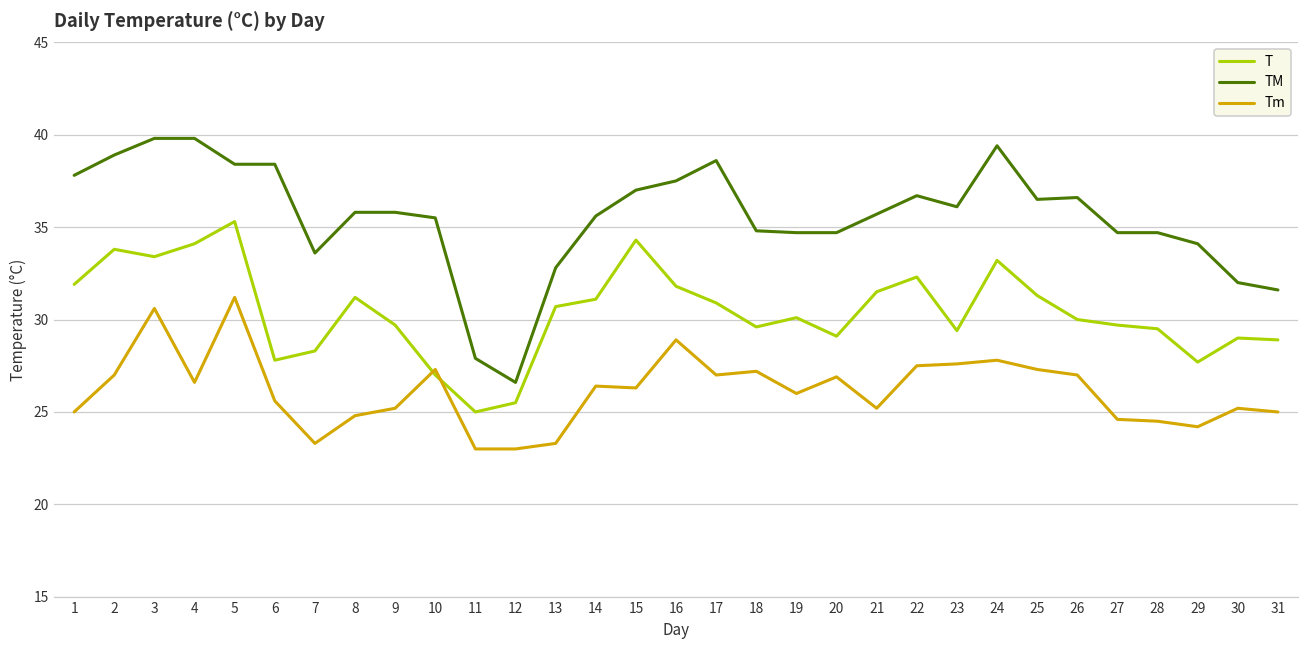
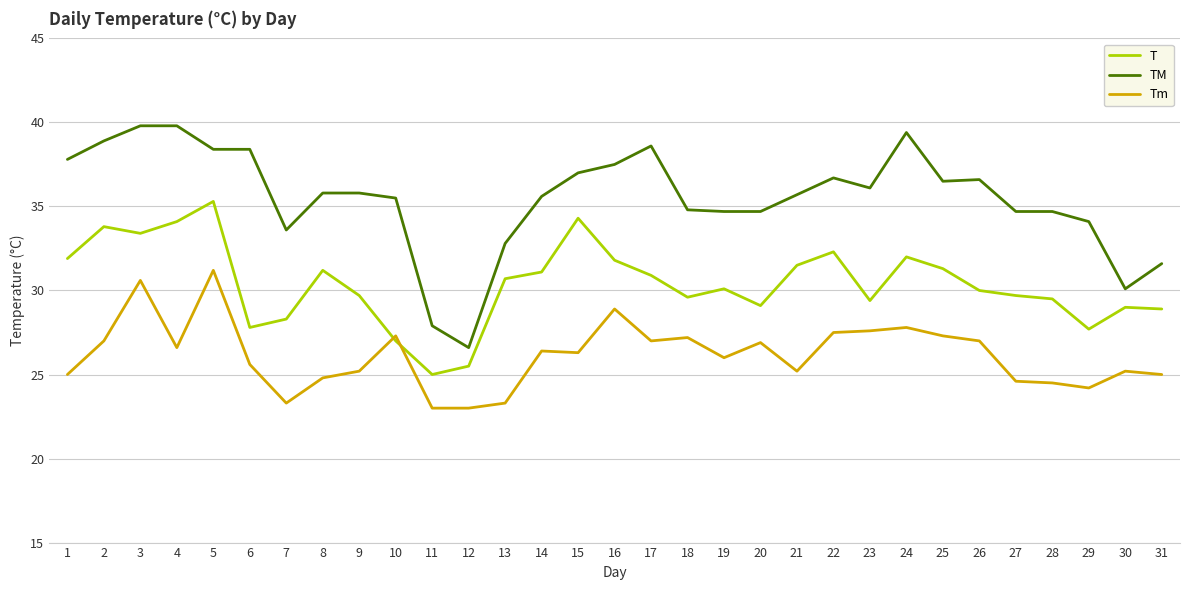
  {
    "T": {
      "1": 31.9,
      "2": 33.8,
      "3": 33.4,
      "4": 34.1,
      "5": 35.3,
      "6": 27.8,
      "7": 28.3,
      "8": 31.2,
      "9": 29.7,
      "10": 27.0,
      "11": 25.0,
      "12": 25.5,
      "13": 30.7,
      "14": 31.1,
      "15": 34.3,
      "16": 31.8,
      "17": 30.9,
      "18": 29.6,
      "19": 30.1,
      "20": 29.1,
      "21": 31.5,
      "22": 32.3,
      "23": 29.4,
-     "24": 33.2,
+     "24": 32.0,
      "25": 31.3,
      "26": 30.0,
      "27": 29.7,
      "28": 29.5,
      "29": 27.7,
      "30": 29.0,
      "31": 28.9
    },
    "TM": {
      "1": 37.8,
      "2": 38.9,
      "3": 39.8,
      "4": 39.8,
      "5": 38.4,
      "6": 38.4,
      "7": 33.6,
      "8": 35.8,
      "9": 35.8,
      "10": 35.5,
      "11": 27.9,
      "12": 26.6,
      "13": 32.8,
      "14": 35.6,
      "15": 37.0,
      "16": 37.5,
      "17": 38.6,
      "18": 34.8,
      "19": 34.7,
      "20": 34.7,
      "21": 35.7,
      "22": 36.7,
      "23": 36.1,
      "24": 39.4,
      "25": 36.5,
      "26": 36.6,
      "27": 34.7,
      "28": 34.7,
      "29": 34.1,
-     "30": 32.0,
+     "30": 30.1,
      "31": 31.6
    },
    "Tm": {
      "1": 25.0,
      "2": 27.0,
      "3": 30.6,
      "4": 26.6,
      "5": 31.2,
      "6": 25.6,
      "7": 23.3,
      "8": 24.8,
      "9": 25.2,
      "10": 27.3,
      "11": 23.0,
      "12": 23.0,
      "13": 23.3,
      "14": 26.4,
      "15": 26.3,
      "16": 28.9,
      "17": 27.0,
      "18": 27.2,
      "19": 26.0,
      "20": 26.9,
      "21": 25.2,
      "22": 27.5,
      "23": 27.6,
      "24": 27.8,
      "25": 27.3,
      "26": 27.0,
      "27": 24.6,
      "28": 24.5,
      "29": 24.2,
      "30": 25.2,
      "31": 25.0
    }
  }
